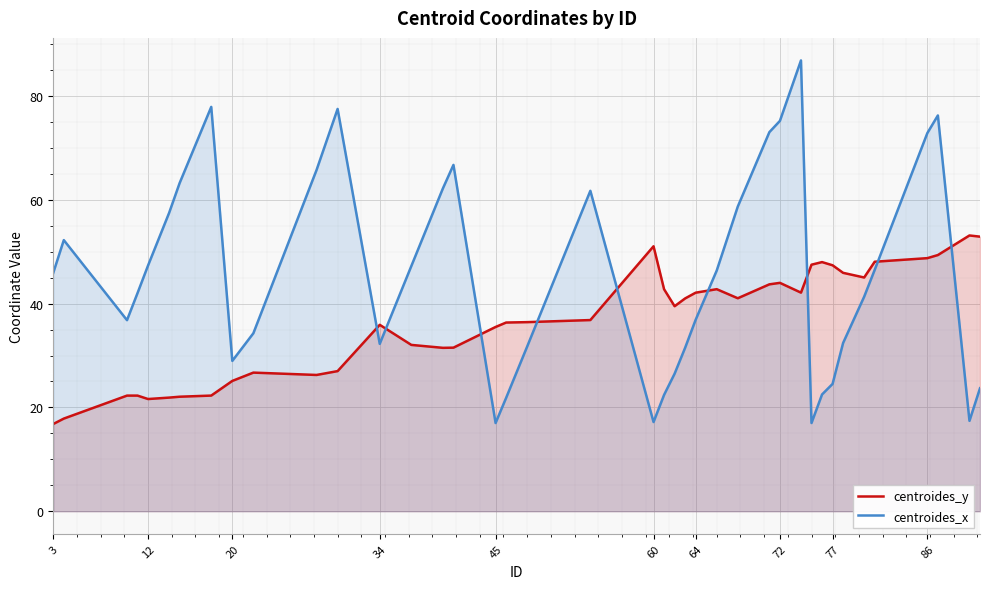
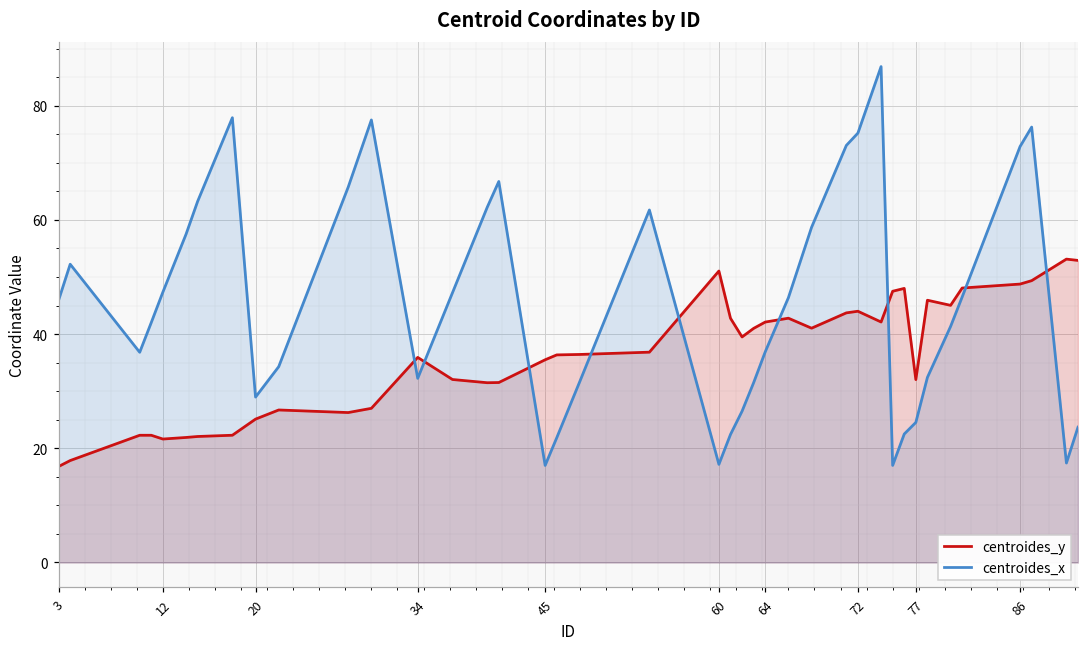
  {
    "centroides_y": {
      "3": 17,
      "12": 22,
      "20": 25,
      "34": 36,
      "45": 36,
      "60": 51,
      "64": 42,
      "72": 44,
-     "77": 47,
+     "77": 32,
      "86": 49
    },
    "centroides_x": {
      "3": 46,
      "12": 47,
      "20": 29,
      "34": 32,
      "45": 17,
      "60": 17,
      "64": 37,
      "72": 75,
      "77": 25,
      "86": 73
    }
  }
